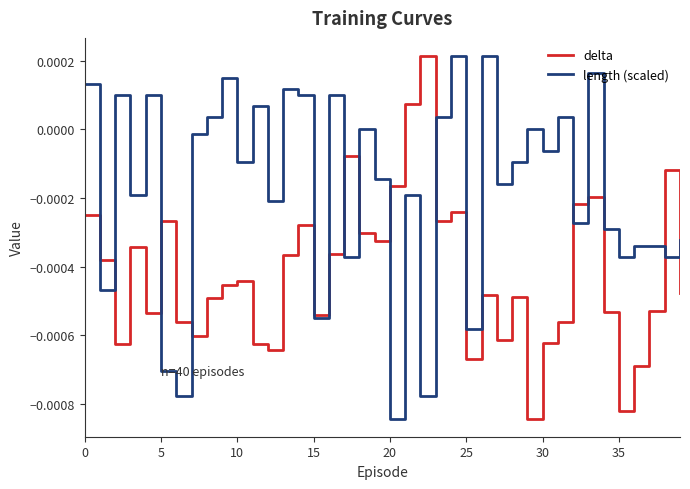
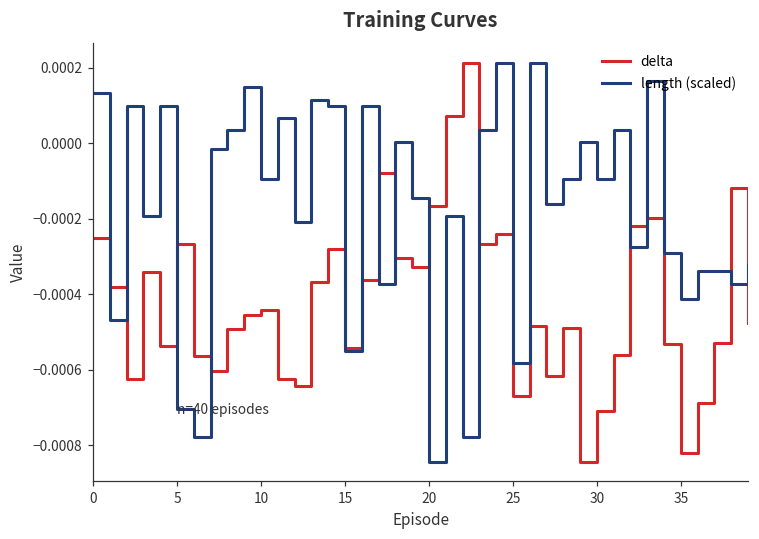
  {
    "delta": {
      "0": -0.00025,
      "5": -0.00027,
      "10": -0.00044,
      "15": -0.00054,
      "20": -0.00017,
      "25": -0.00067,
-     "30": -0.00062,
+     "30": -0.00071,
      "35": -0.00082
    },
    "length (scaled)": {
      "0": 0.00013,
      "10": -0.00010,
      "15": -0.00055,
      "20": -0.00084,
      "25": -0.00058,
-     "30": -0.00006,
-     "35": -0.00037
+     "30": -0.00010,
+     "35": -0.00041
    }
  }
